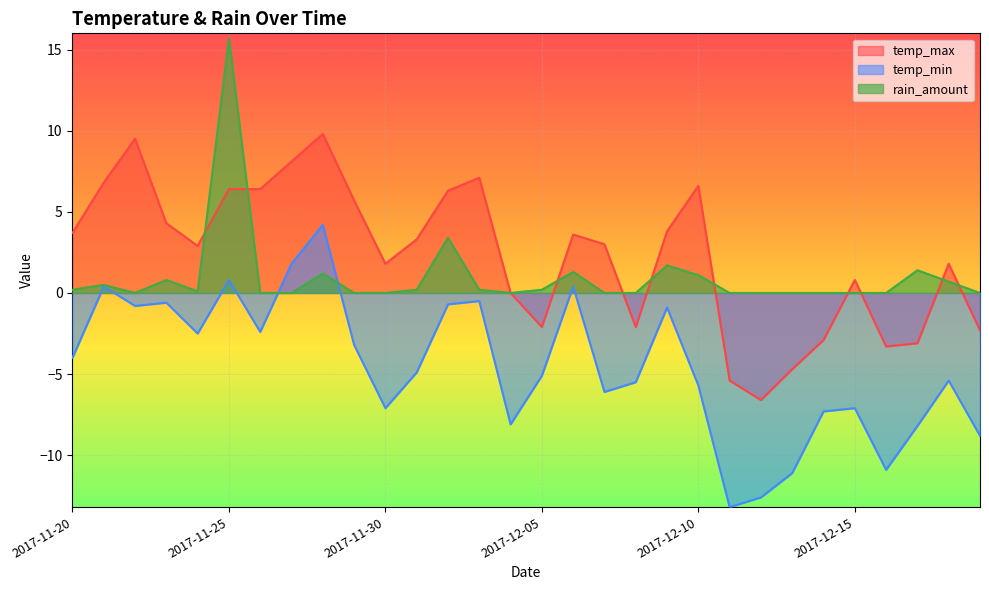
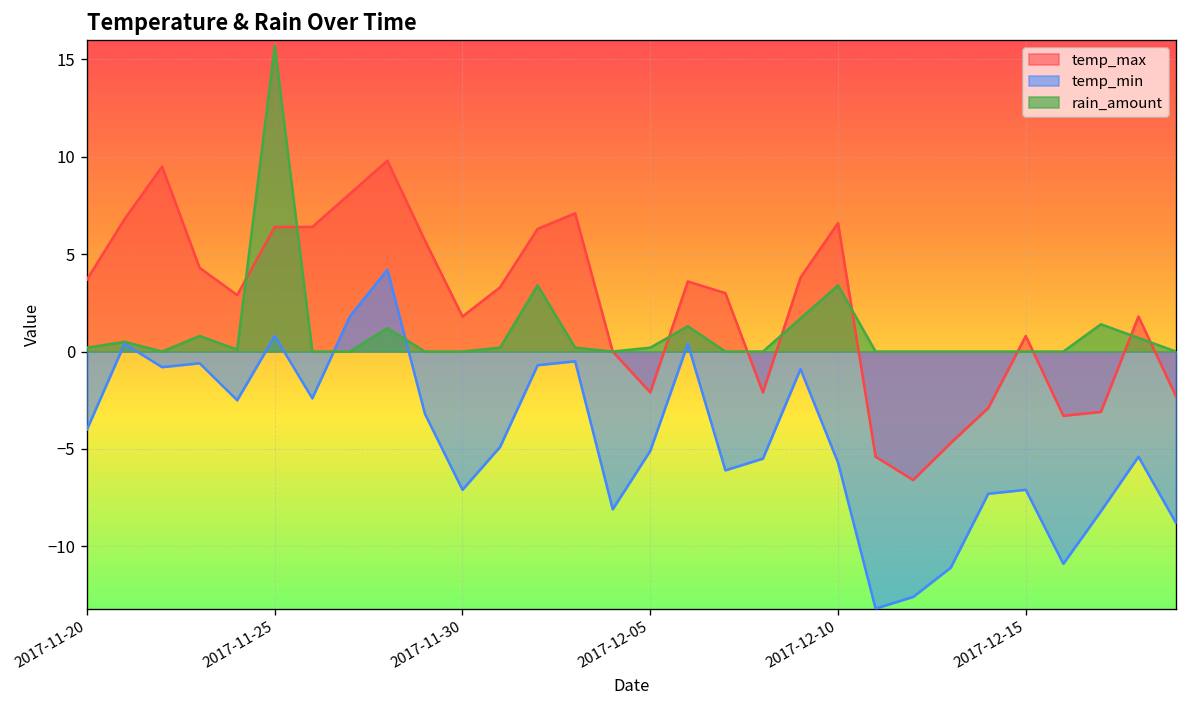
  {
    "rain_amount": {
      "2017-11-20": 0.2,
      "2017-11-25": 15.7,
      "2017-12-05": 0.2,
-     "2017-12-10": 1.1
+     "2017-12-10": 3.4
    }
  }
